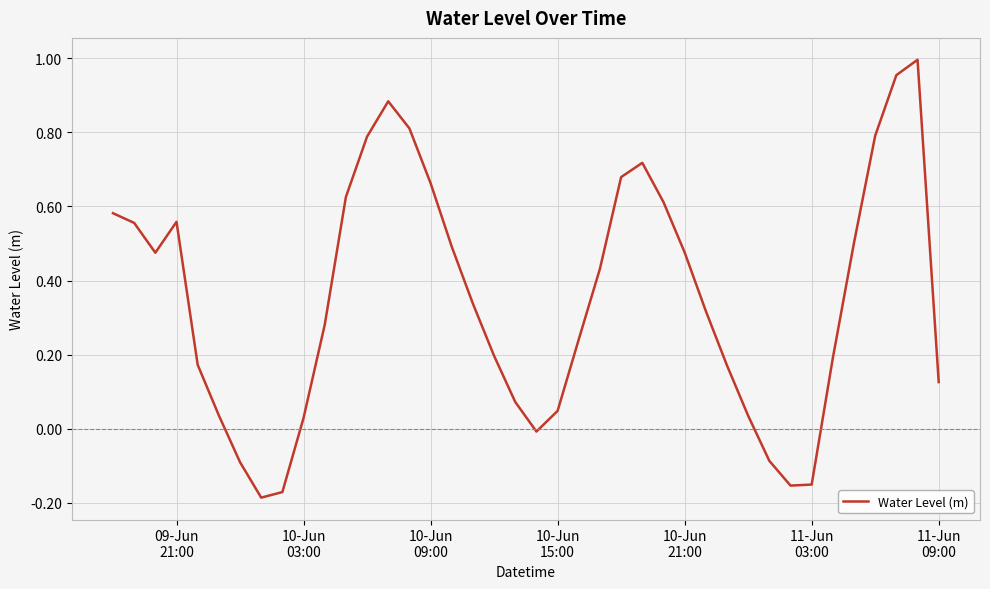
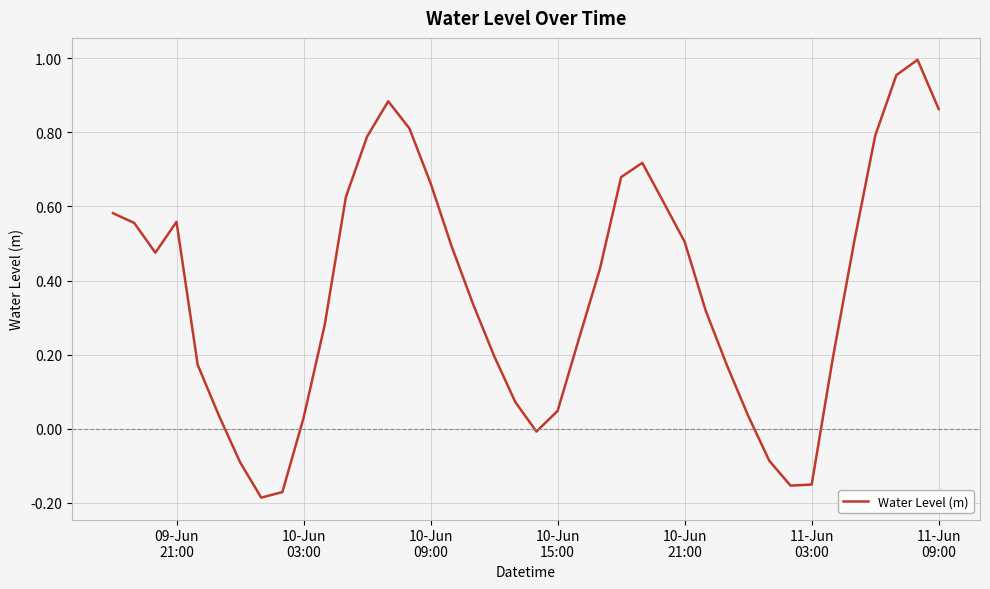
  {
    "09-Jun 21:00": 0.56,
    "10-Jun 03:00": 0.03,
    "10-Jun 09:00": 0.66,
    "10-Jun 15:00": 0.05,
-   "10-Jun 21:00": 0.48,
+   "10-Jun 21:00": 0.50,
    "11-Jun 03:00": -0.15,
-   "11-Jun 09:00": 0.13
+   "11-Jun 09:00": 0.86
  }
